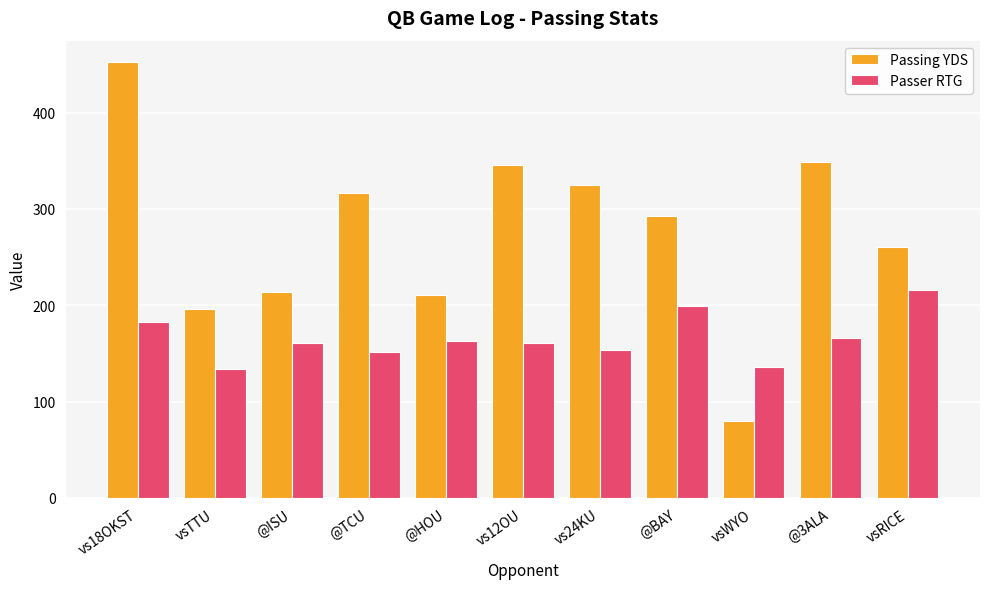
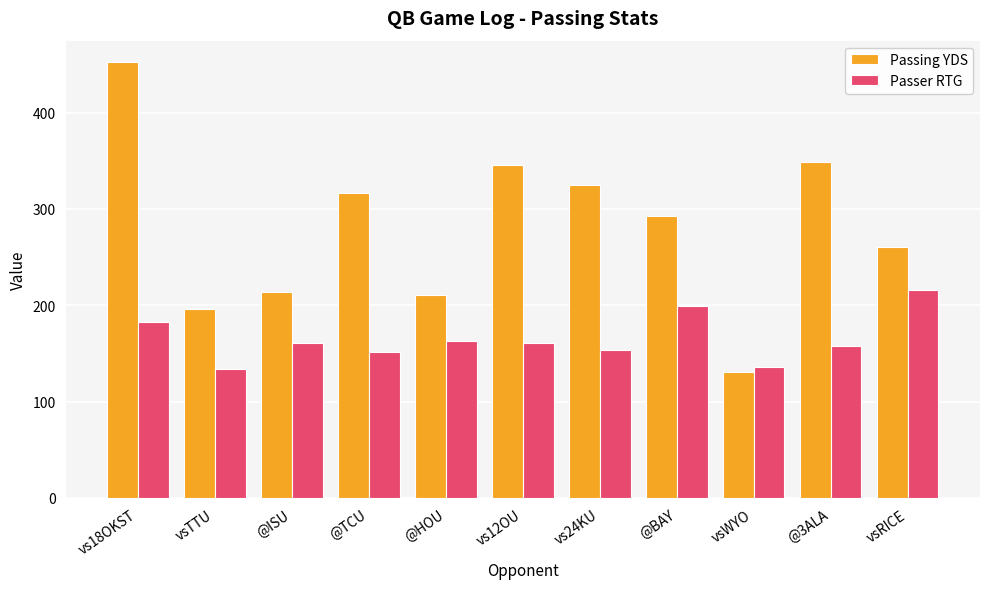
  {
    "Passing YDS": {
      "vs18OKST": 450,
      "vsTTU": 200,
      "@ISU": 210,
      "@TCU": 320,
      "@HOU": 210,
      "vs12OU": 350,
      "vs24KU": 330,
      "@BAY": 290,
-     "vsWYO": 80,
+     "vsWYO": 130,
      "@3ALA": 350,
      "vsRICE": 260
    },
    "Passer RTG": {
      "vs18OKST": 180,
      "vsTTU": 130,
      "@ISU": 160,
      "@TCU": 150,
      "@HOU": 160,
      "vs12OU": 160,
      "vs24KU": 150,
      "@BAY": 200,
      "vsWYO": 140,
-     "@3ALA": 170,
+     "@3ALA": 160,
      "vsRICE": 220
    }
  }
